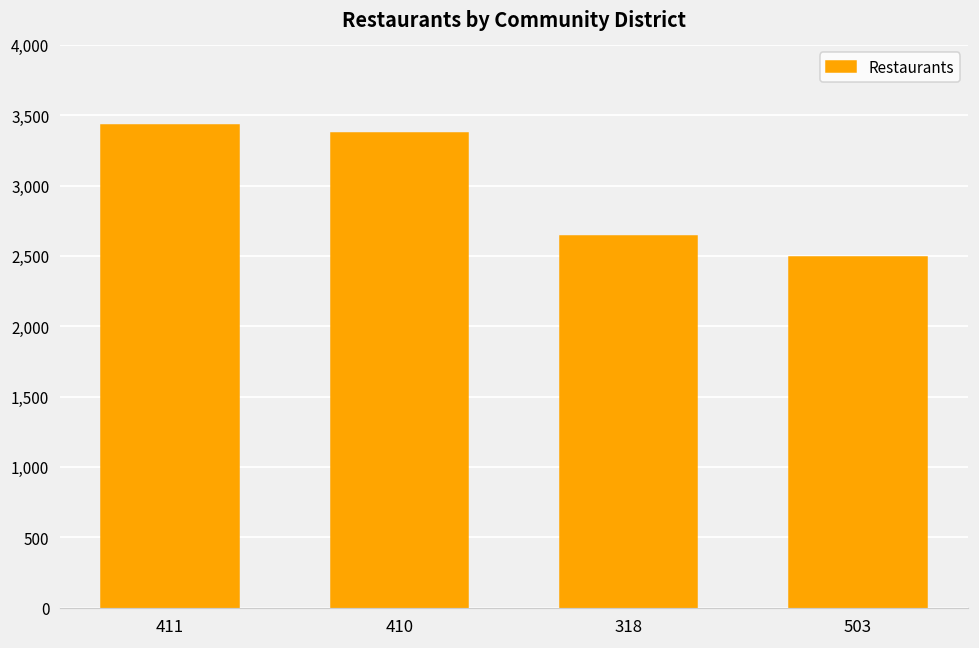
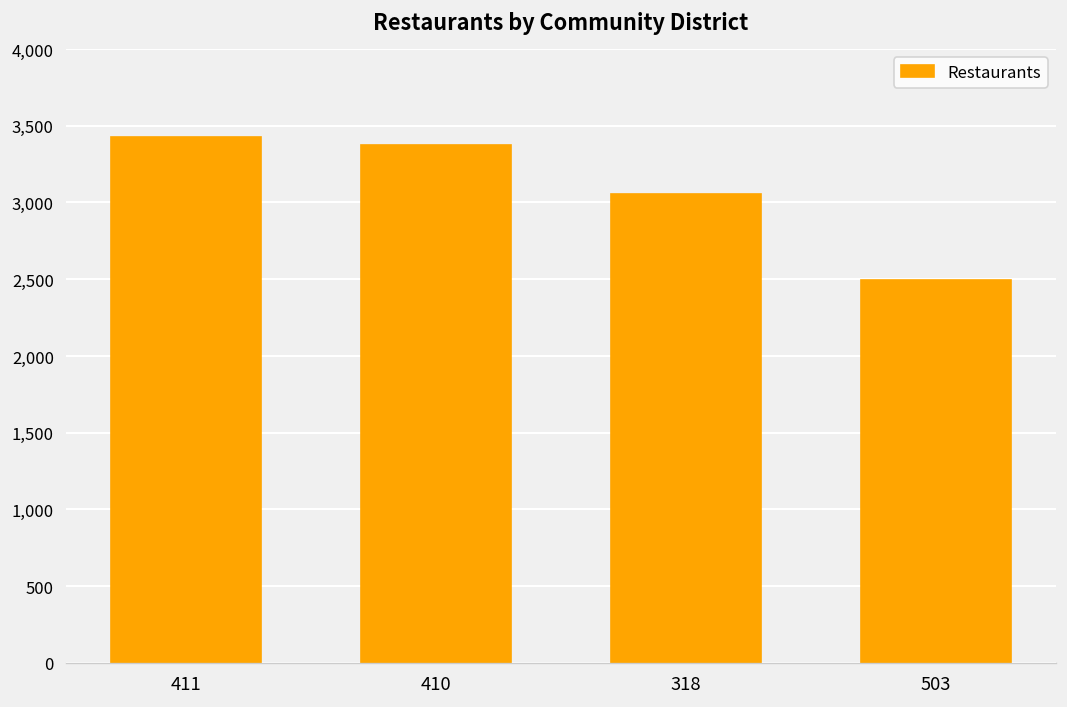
  {
    "411": "3,430",
    "410": "3,370",
-   "318": "2,640",
+   "318": "3,050",
    "503": "2,500"
  }
